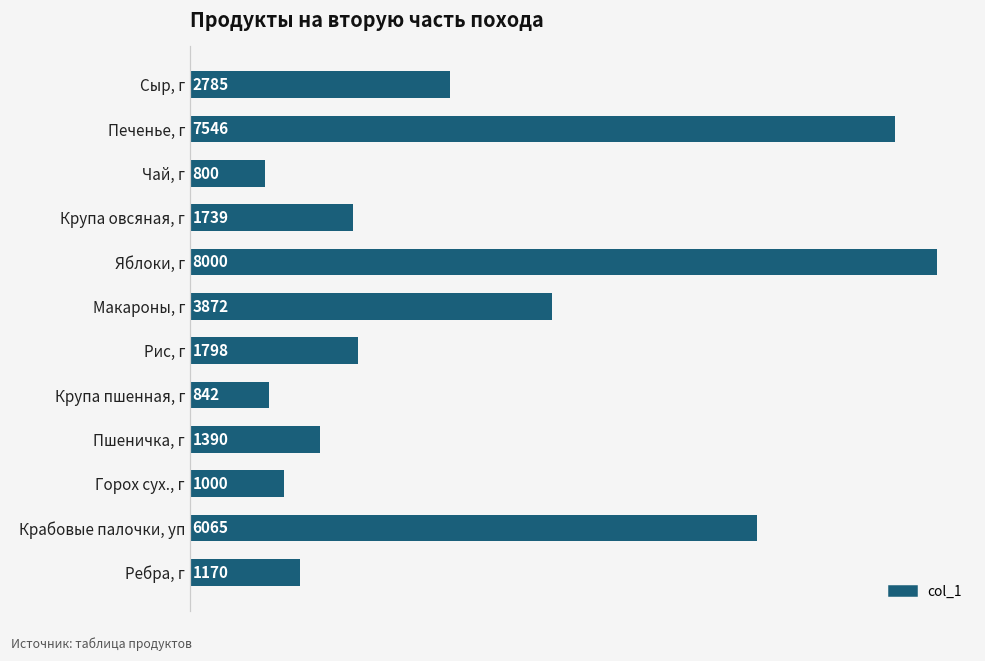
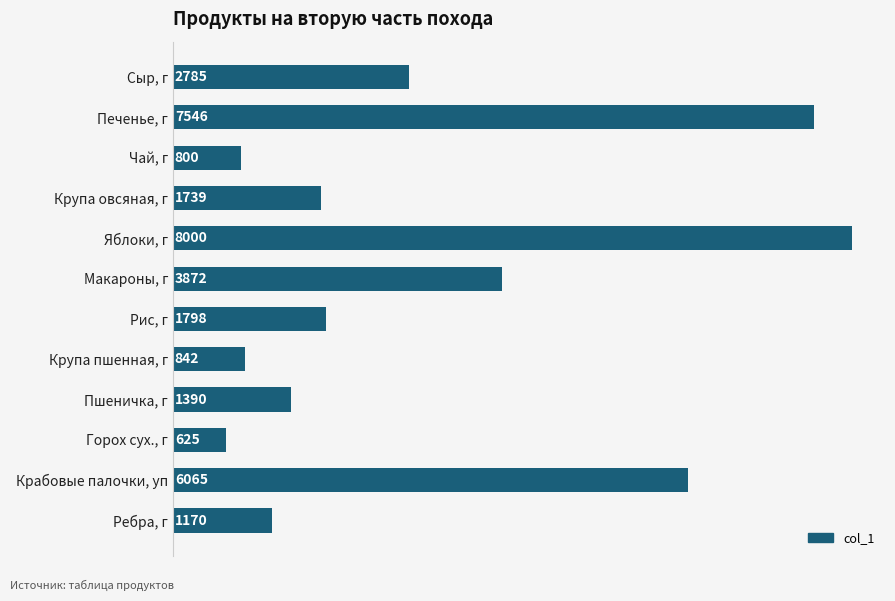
  {
    "Сыр, г": 2785,
    "Печенье, г": 7546,
    "Чай, г": 800,
    "Крупа овсяная, г": 1739,
    "Яблоки, г": 8000,
    "Макароны, г": 3872,
    "Рис, г": 1798,
    "Крупа пшенная, г": 842,
    "Пшеничка, г": 1390,
-   "Горох сух., г": 1000,
+   "Горох сух., г": 625,
    "Крабовые палочки, уп": 6065,
    "Ребра, г": 1170
  }
